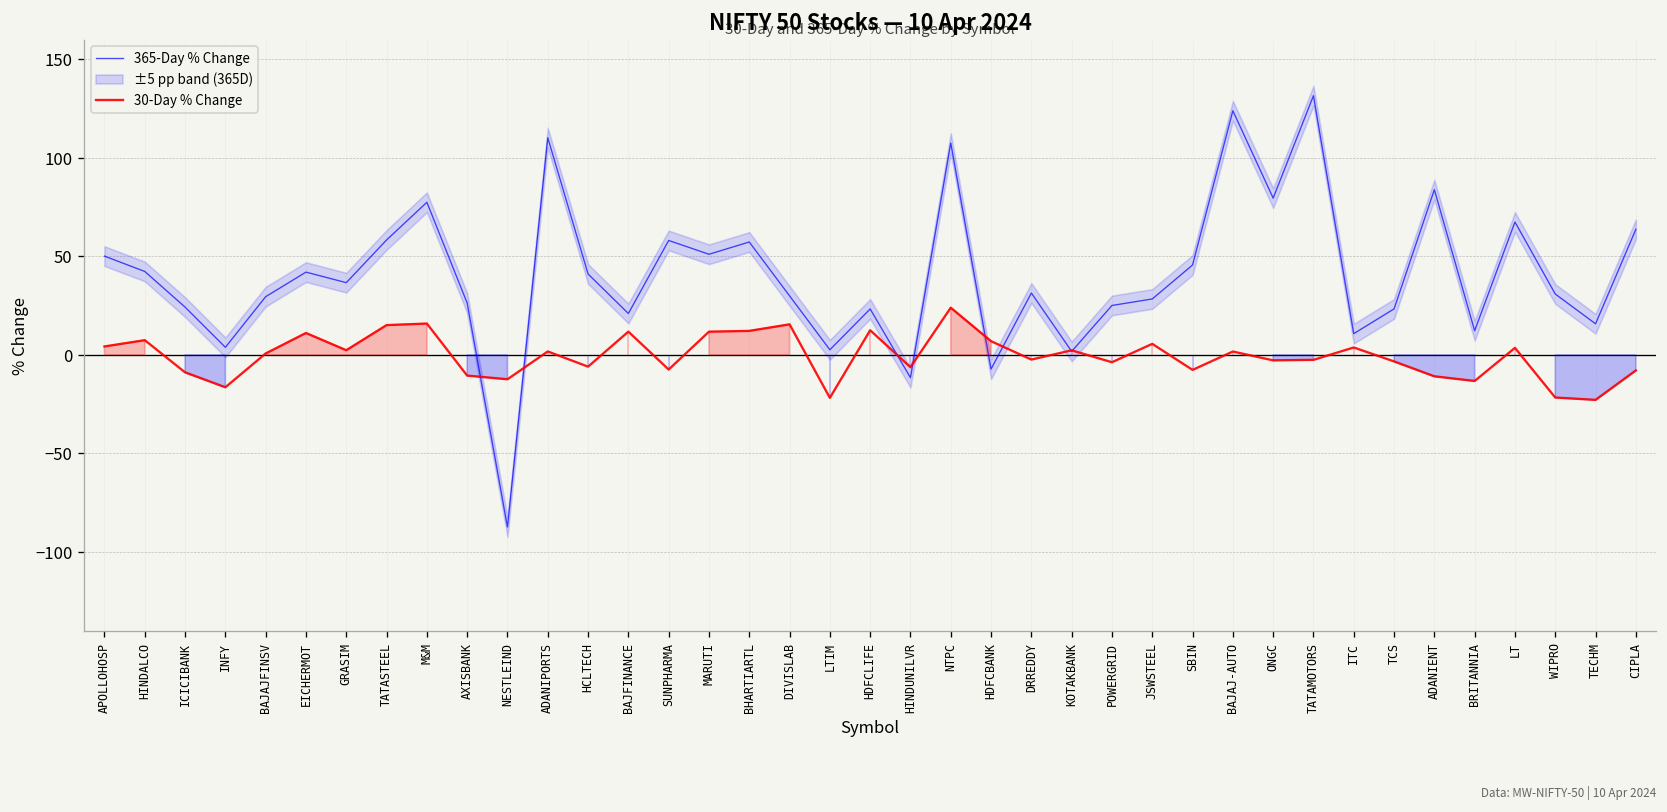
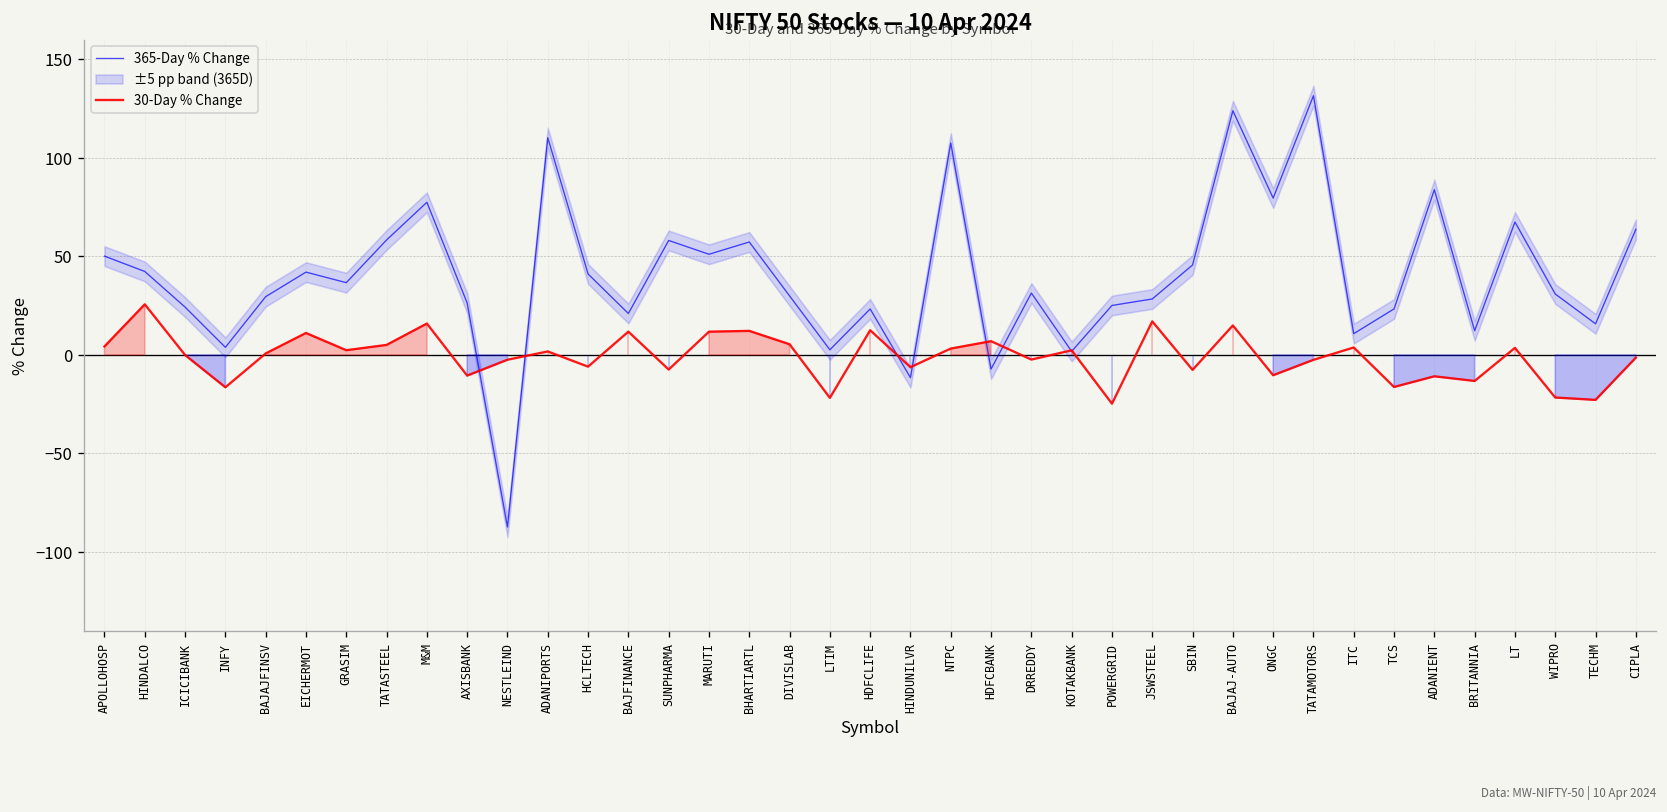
  {
    "30-Day % Change": {
      "APOLLOHOSP": 4,
-     "HINDALCO": 7,
-     "ICICIBANK": -9,
+     "HINDALCO": 26,
+     "ICICIBANK": 0,
      "INFY": -16,
      "BAJAJFINSV": 1,
      "EICHERMOT": 11,
      "GRASIM": 2,
-     "TATASTEEL": 15,
+     "TATASTEEL": 5,
      "M&M": 16,
      "AXISBANK": -11,
-     "NESTLEIND": -12,
+     "NESTLEIND": -2,
      "ADANIPORTS": 2,
      "HCLTECH": -6,
      "BAJFINANCE": 12,
      "SUNPHARMA": -7,
      "MARUTI": 12,
      "BHARTIARTL": 12,
-     "DIVISLAB": 16,
+     "DIVISLAB": 5,
      "LTIM": -22,
      "HDFCLIFE": 13,
-     "NTPC": 24,
+     "NTPC": 3,
      "HDFCBANK": 7,
      "DRREDDY": -2,
-     "POWERGRID": -4,
-     "JSWSTEEL": 6,
+     "POWERGRID": -25,
+     "JSWSTEEL": 17,
      "SBIN": -8,
-     "BAJAJ-AUTO": 2,
-     "ONGC": -3,
+     "BAJAJ-AUTO": 15,
+     "ONGC": -10,
      "TATAMOTORS": -3,
      "ITC": 4,
-     "TCS": -3,
+     "TCS": -16,
      "ADANIENT": -11,
      "BRITANNIA": -13,
      "LT": 4,
      "WIPRO": -22,
      "TECHM": -23,
-     "CIPLA": -8
+     "CIPLA": -1
    }
  }
